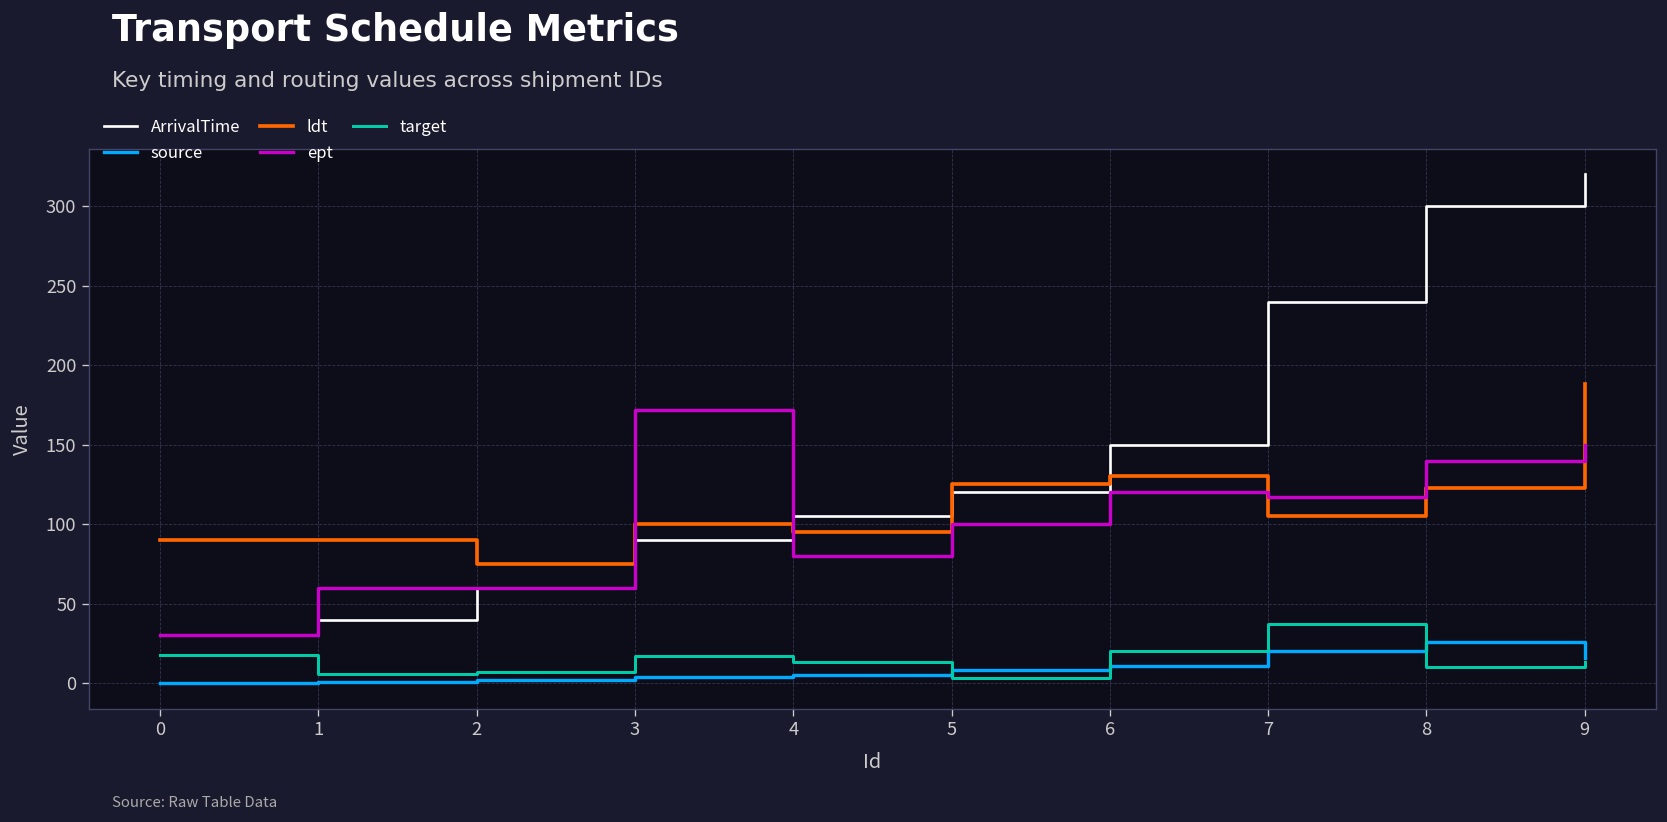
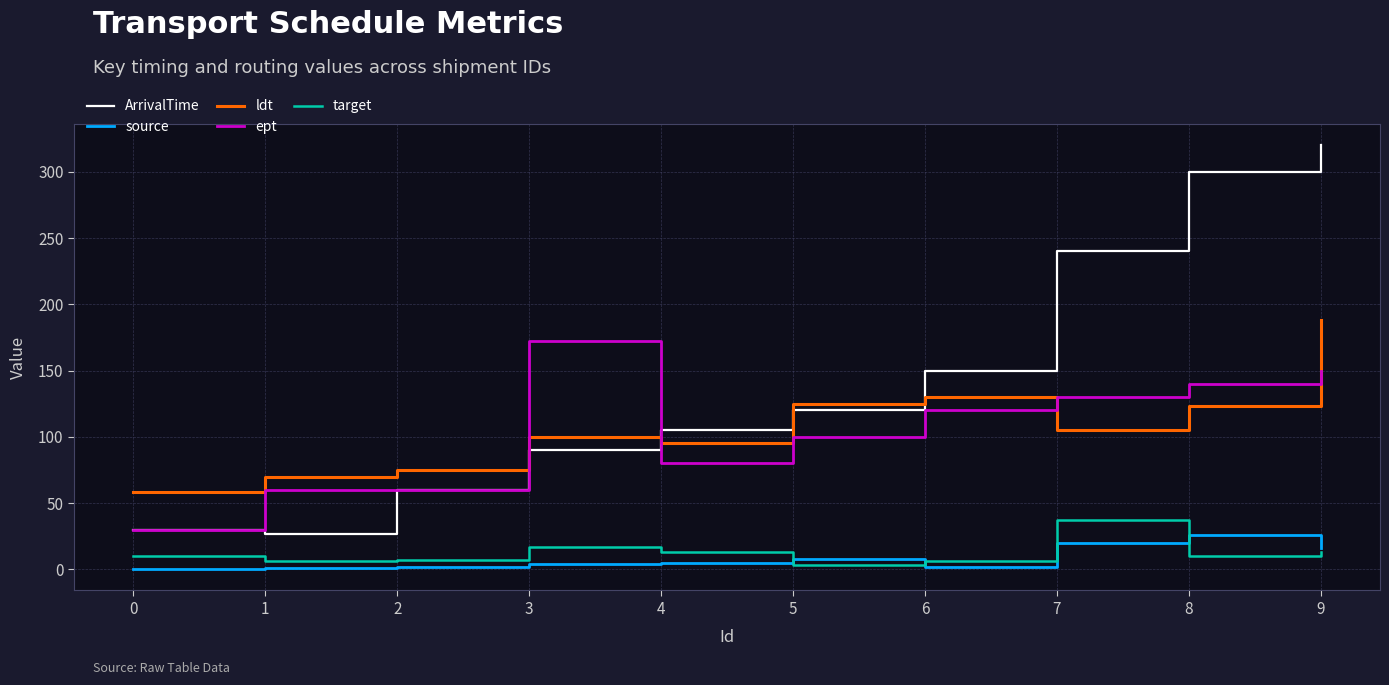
  {
    "ArrivalTime": {
-     "1": 40,
+     "1": 27,
      "3": 90,
      "4": 105,
      "5": 120,
      "6": 150,
      "7": 240,
      "8": 300,
      "9": 320
    },
    "source": {
      "0": 0,
      "1": 1,
      "2": 2,
      "3": 4,
      "4": 5,
      "5": 8,
-     "6": 11,
+     "6": 2,
      "7": 20,
      "8": 26,
      "9": 16
    },
    "ldt": {
-     "0": 90,
-     "1": 90,
+     "0": 58,
+     "1": 70,
      "2": 75,
      "3": 100,
      "4": 95,
      "5": 125,
      "6": 130,
      "7": 105,
      "8": 123,
      "9": 188
    },
    "ept": {
      "1": 60,
      "3": 172,
      "4": 80,
      "5": 100,
      "6": 120,
-     "7": 117,
+     "7": 130,
      "8": 140,
      "9": 150
    },
    "target": {
-     "0": 18,
+     "0": 10,
      "1": 6,
      "2": 7,
      "3": 17,
      "4": 13,
      "5": 3,
-     "6": 20,
+     "6": 6,
      "7": 37,
      "8": 10,
      "9": 13
    }
  }
